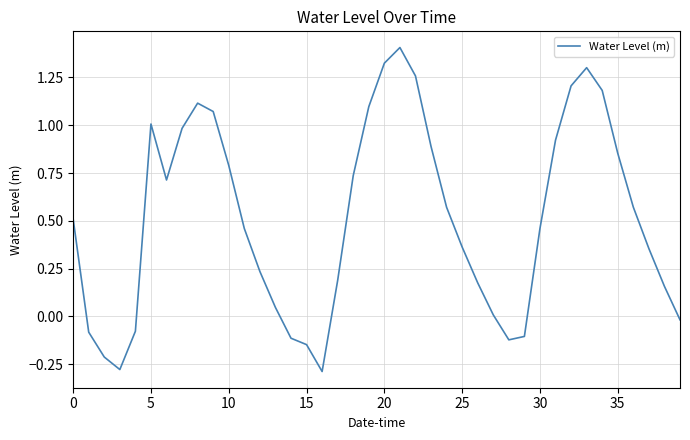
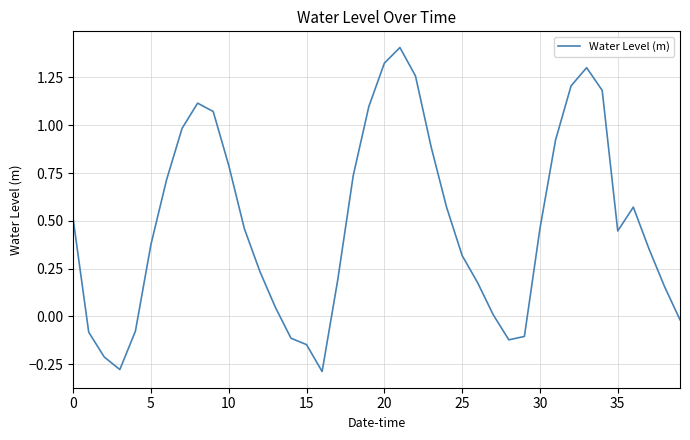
  {
    "0": 0.51,
-   "5": 1.01,
+   "5": 0.38,
    "10": 0.79,
    "15": -0.15,
    "20": 1.32,
-   "25": 0.36,
+   "25": 0.32,
    "30": 0.46,
-   "35": 0.85
+   "35": 0.45
  }
